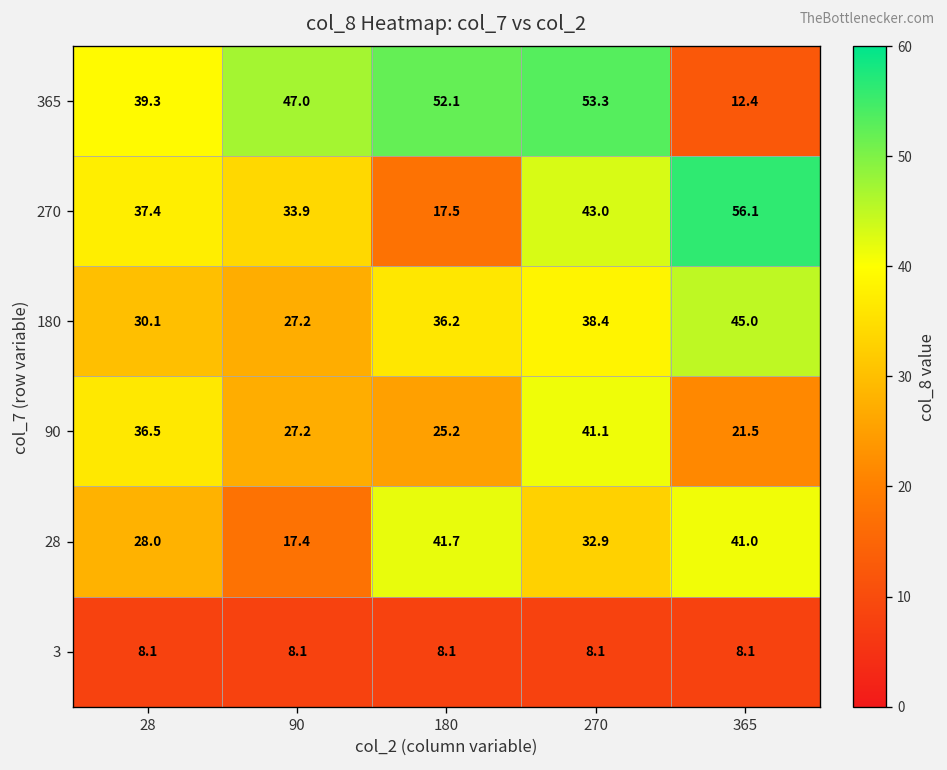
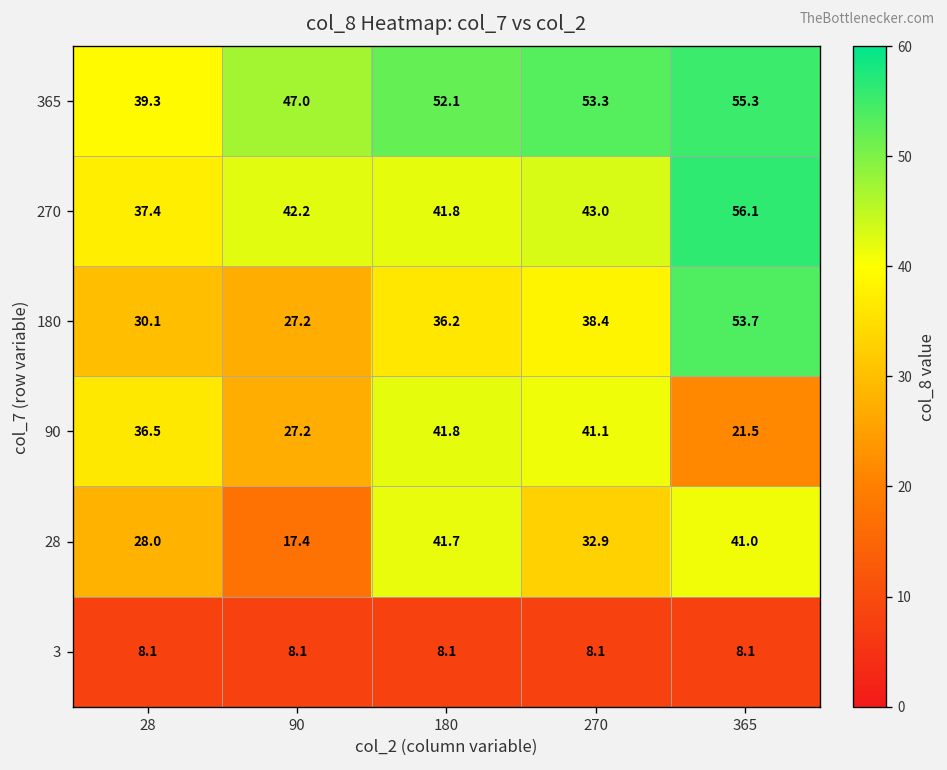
  {
    "365": {
      "28": 39.3,
      "90": 47.0,
      "180": 52.1,
      "270": 53.3,
-     "365": 12.4
+     "365": 55.3
    },
    "270": {
      "28": 37.4,
-     "90": 33.9,
-     "180": 17.5,
+     "90": 42.2,
+     "180": 41.8,
      "270": 43.0,
      "365": 56.1
    },
    "180": {
      "28": 30.1,
      "90": 27.2,
      "180": 36.2,
      "270": 38.4,
-     "365": 45.0
+     "365": 53.7
    },
    "90": {
      "28": 36.5,
      "90": 27.2,
-     "180": 25.2,
+     "180": 41.8,
      "270": 41.1,
      "365": 21.5
    },
    "28": {
      "28": 28.0,
      "90": 17.4,
      "180": 41.7,
      "270": 32.9,
      "365": 41.0
    },
    "3": {
      "28": 8.1,
      "90": 8.1,
      "180": 8.1,
      "270": 8.1,
      "365": 8.1
    }
  }
